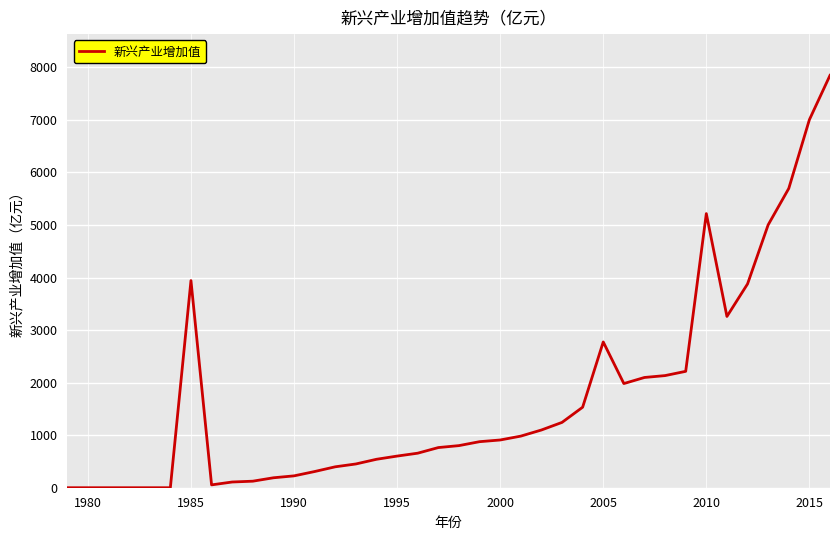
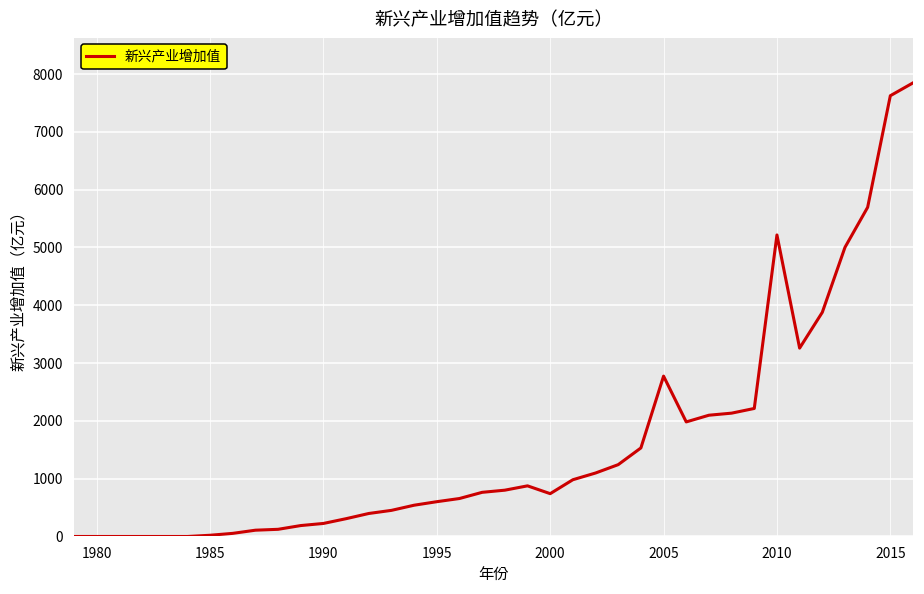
  {
    "1980": 0,
-   "1985": 3900,
+   "1985": 0,
    "1990": 200,
    "1995": 600,
-   "2000": 900,
+   "2000": 700,
    "2005": 2800,
    "2010": 5200,
-   "2015": 7000
+   "2015": 7600
  }
